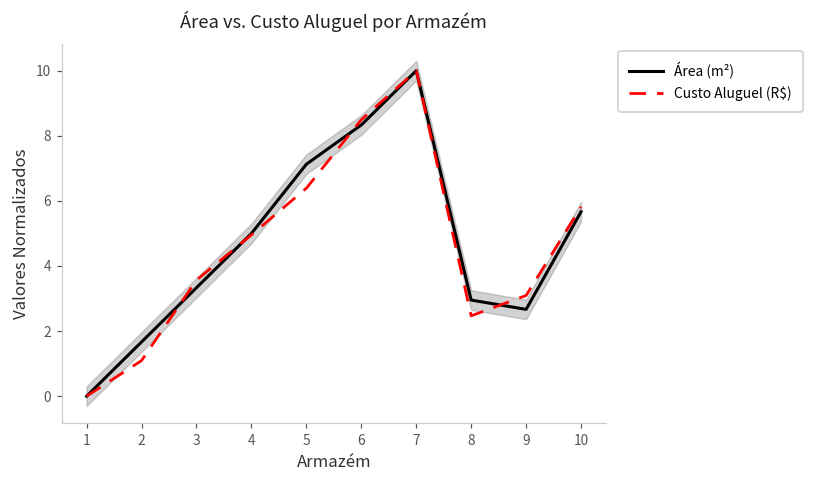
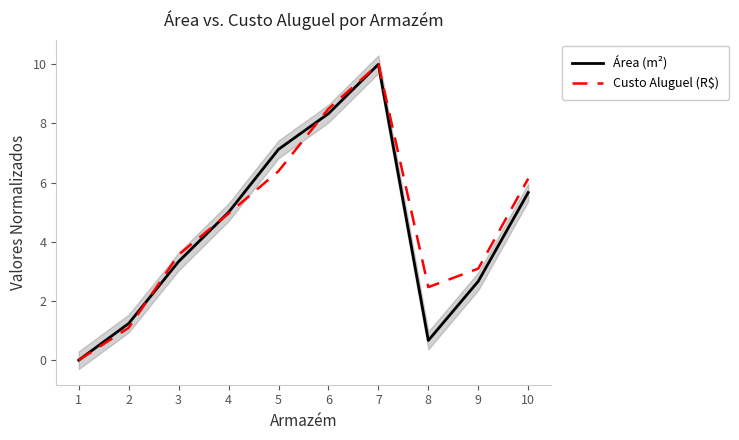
  {
    "Área (m²)": {
-     "2": 1.7,
+     "2": 1.2,
      "3": 3.3,
      "5": 7.1,
      "6": 8.3,
-     "8": 3.0,
+     "8": 0.7,
      "9": 2.7,
      "10": 5.7
    },
    "Custo Aluguel (R$)": {
      "2": 1.1,
      "5": 6.4,
      "6": 8.5,
      "8": 2.5,
      "9": 3.1,
-     "10": 5.8
+     "10": 6.1
    }
  }
